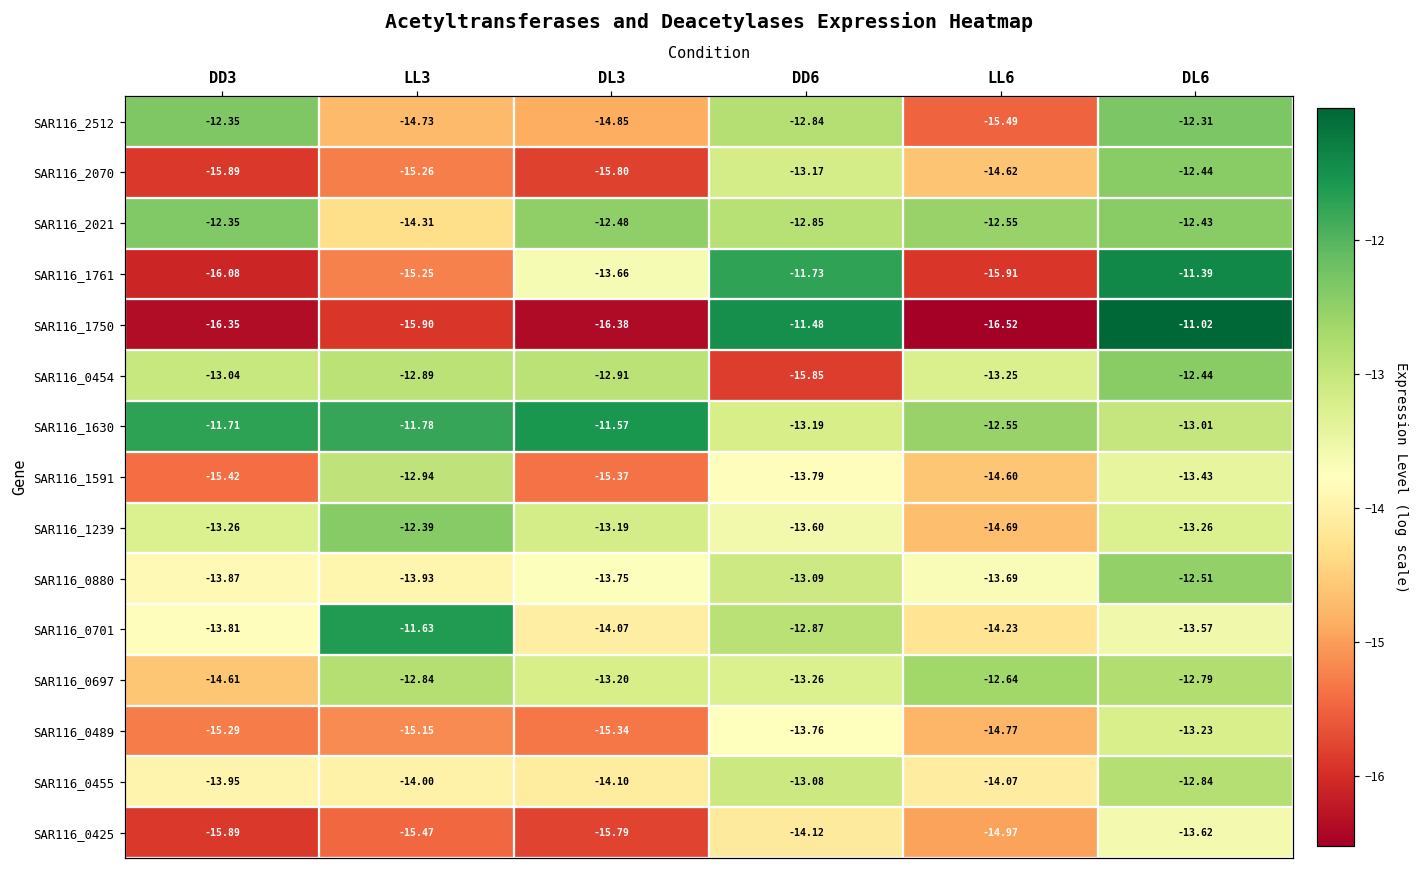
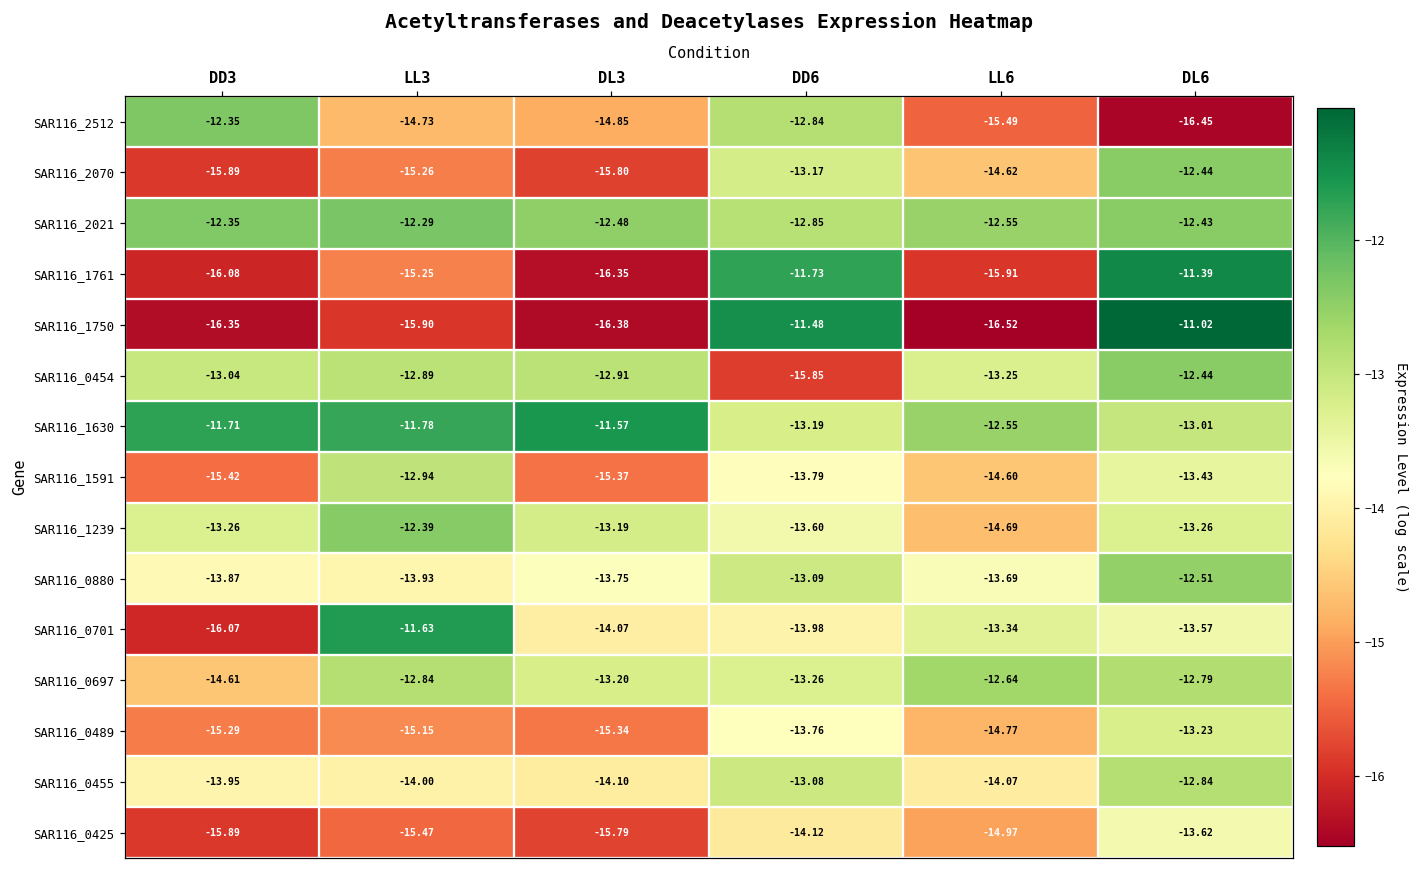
  {
    "SAR116_2512": {
      "DD3": -12.35,
      "LL3": -14.73,
      "DL3": -14.85,
      "DD6": -12.84,
      "LL6": -15.49,
-     "DL6": -12.31
+     "DL6": -16.45
    },
    "SAR116_2070": {
      "DD3": -15.89,
      "LL3": -15.26,
      "DL3": -15.80,
      "DD6": -13.17,
      "LL6": -14.62,
      "DL6": -12.44
    },
    "SAR116_2021": {
      "DD3": -12.35,
-     "LL3": -14.31,
+     "LL3": -12.29,
      "DL3": -12.48,
      "DD6": -12.85,
      "LL6": -12.55,
      "DL6": -12.43
    },
    "SAR116_1761": {
      "DD3": -16.08,
      "LL3": -15.25,
-     "DL3": -13.66,
+     "DL3": -16.35,
      "DD6": -11.73,
      "LL6": -15.91,
      "DL6": -11.39
    },
    "SAR116_1750": {
      "DD3": -16.35,
      "LL3": -15.90,
      "DL3": -16.38,
      "DD6": -11.48,
      "LL6": -16.52,
      "DL6": -11.02
    },
    "SAR116_0454": {
      "DD3": -13.04,
      "LL3": -12.89,
      "DL3": -12.91,
      "DD6": -15.85,
      "LL6": -13.25,
      "DL6": -12.44
    },
    "SAR116_1630": {
      "DD3": -11.71,
      "LL3": -11.78,
      "DL3": -11.57,
      "DD6": -13.19,
      "LL6": -12.55,
      "DL6": -13.01
    },
    "SAR116_1591": {
      "DD3": -15.42,
      "LL3": -12.94,
      "DL3": -15.37,
      "DD6": -13.79,
      "LL6": -14.60,
      "DL6": -13.43
    },
    "SAR116_1239": {
      "DD3": -13.26,
      "LL3": -12.39,
      "DL3": -13.19,
      "DD6": -13.60,
      "LL6": -14.69,
      "DL6": -13.26
    },
    "SAR116_0880": {
      "DD3": -13.87,
      "LL3": -13.93,
      "DL3": -13.75,
      "DD6": -13.09,
      "LL6": -13.69,
      "DL6": -12.51
    },
    "SAR116_0701": {
-     "DD3": -13.81,
+     "DD3": -16.07,
      "LL3": -11.63,
      "DL3": -14.07,
-     "DD6": -12.87,
-     "LL6": -14.23,
+     "DD6": -13.98,
+     "LL6": -13.34,
      "DL6": -13.57
    },
    "SAR116_0697": {
      "DD3": -14.61,
      "LL3": -12.84,
      "DL3": -13.20,
      "DD6": -13.26,
      "LL6": -12.64,
      "DL6": -12.79
    },
    "SAR116_0489": {
      "DD3": -15.29,
      "LL3": -15.15,
      "DL3": -15.34,
      "DD6": -13.76,
      "LL6": -14.77,
      "DL6": -13.23
    },
    "SAR116_0455": {
      "DD3": -13.95,
      "LL3": -14.00,
      "DL3": -14.10,
      "DD6": -13.08,
      "LL6": -14.07,
      "DL6": -12.84
    },
    "SAR116_0425": {
      "DD3": -15.89,
      "LL3": -15.47,
      "DL3": -15.79,
      "DD6": -14.12,
      "LL6": -14.97,
      "DL6": -13.62
    }
  }
